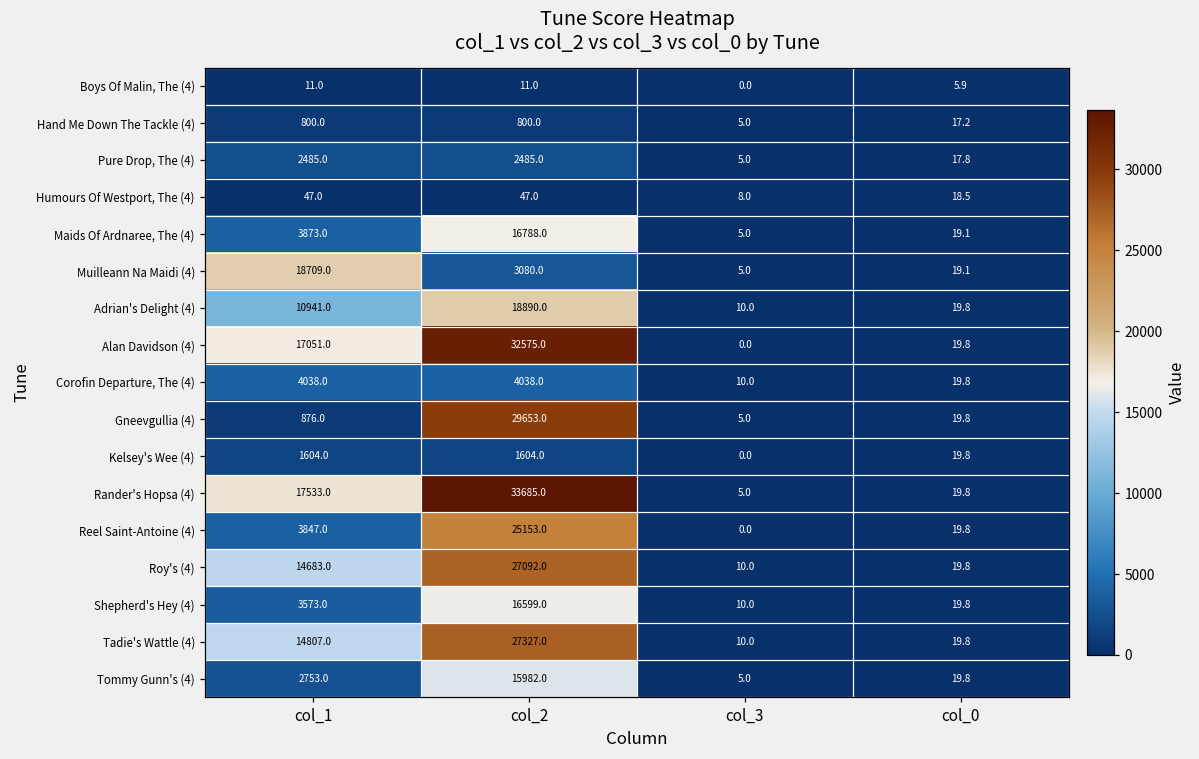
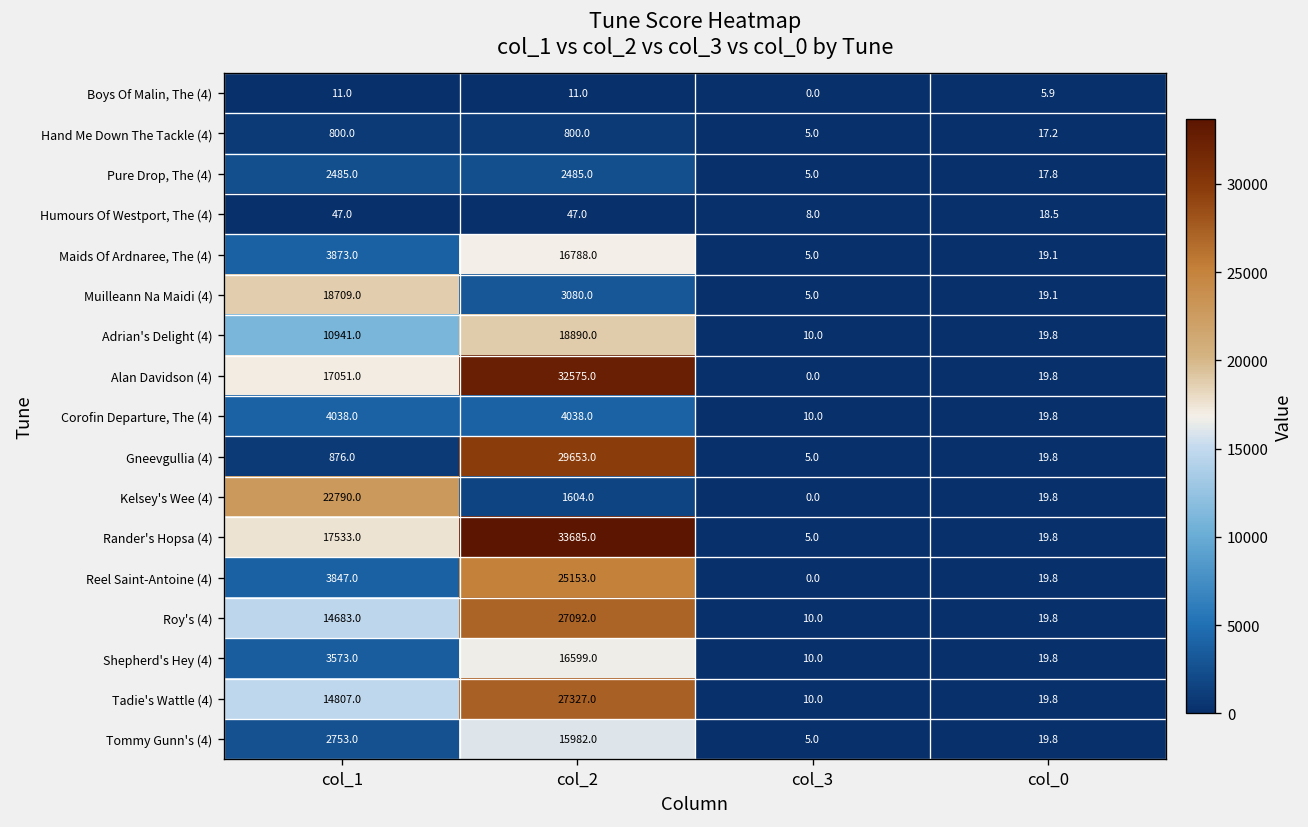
  {
    "Boys Of Malin, The (4)": {
      "col_1": 11.0,
      "col_2": 11.0,
      "col_3": 0.0,
      "col_0": 5.9
    },
    "Hand Me Down The Tackle (4)": {
      "col_1": 800.0,
      "col_2": 800.0,
      "col_3": 5.0,
      "col_0": 17.2
    },
    "Pure Drop, The (4)": {
      "col_1": 2485.0,
      "col_2": 2485.0,
      "col_3": 5.0,
      "col_0": 17.8
    },
    "Humours Of Westport, The (4)": {
      "col_1": 47.0,
      "col_2": 47.0,
      "col_3": 8.0,
      "col_0": 18.5
    },
    "Maids Of Ardnaree, The (4)": {
      "col_1": 3873.0,
      "col_2": 16788.0,
      "col_3": 5.0,
      "col_0": 19.1
    },
    "Muilleann Na Maidi (4)": {
      "col_1": 18709.0,
      "col_2": 3080.0,
      "col_3": 5.0,
      "col_0": 19.1
    },
    "Adrian's Delight (4)": {
      "col_1": 10941.0,
      "col_2": 18890.0,
      "col_3": 10.0,
      "col_0": 19.8
    },
    "Alan Davidson (4)": {
      "col_1": 17051.0,
      "col_2": 32575.0,
      "col_3": 0.0,
      "col_0": 19.8
    },
    "Corofin Departure, The (4)": {
      "col_1": 4038.0,
      "col_2": 4038.0,
      "col_3": 10.0,
      "col_0": 19.8
    },
    "Gneevgullia (4)": {
      "col_1": 876.0,
      "col_2": 29653.0,
      "col_3": 5.0,
      "col_0": 19.8
    },
    "Kelsey's Wee (4)": {
-     "col_1": 1604.0,
+     "col_1": 22790.0,
      "col_2": 1604.0,
      "col_3": 0.0,
      "col_0": 19.8
    },
    "Rander's Hopsa (4)": {
      "col_1": 17533.0,
      "col_2": 33685.0,
      "col_3": 5.0,
      "col_0": 19.8
    },
    "Reel Saint-Antoine (4)": {
      "col_1": 3847.0,
      "col_2": 25153.0,
      "col_3": 0.0,
      "col_0": 19.8
    },
    "Roy's (4)": {
      "col_1": 14683.0,
      "col_2": 27092.0,
      "col_3": 10.0,
      "col_0": 19.8
    },
    "Shepherd's Hey (4)": {
      "col_1": 3573.0,
      "col_2": 16599.0,
      "col_3": 10.0,
      "col_0": 19.8
    },
    "Tadie's Wattle (4)": {
      "col_1": 14807.0,
      "col_2": 27327.0,
      "col_3": 10.0,
      "col_0": 19.8
    },
    "Tommy Gunn's (4)": {
      "col_1": 2753.0,
      "col_2": 15982.0,
      "col_3": 5.0,
      "col_0": 19.8
    }
  }
